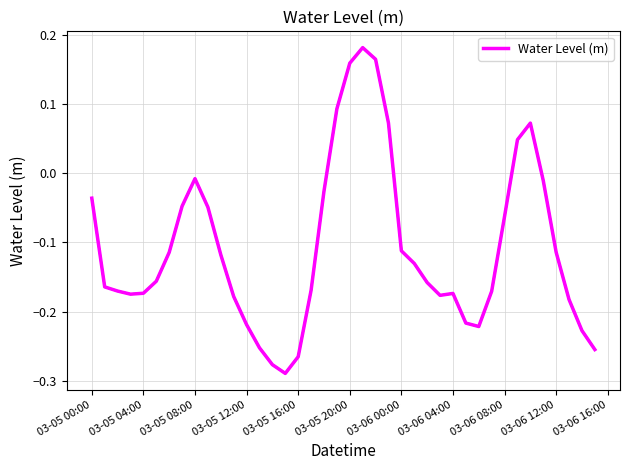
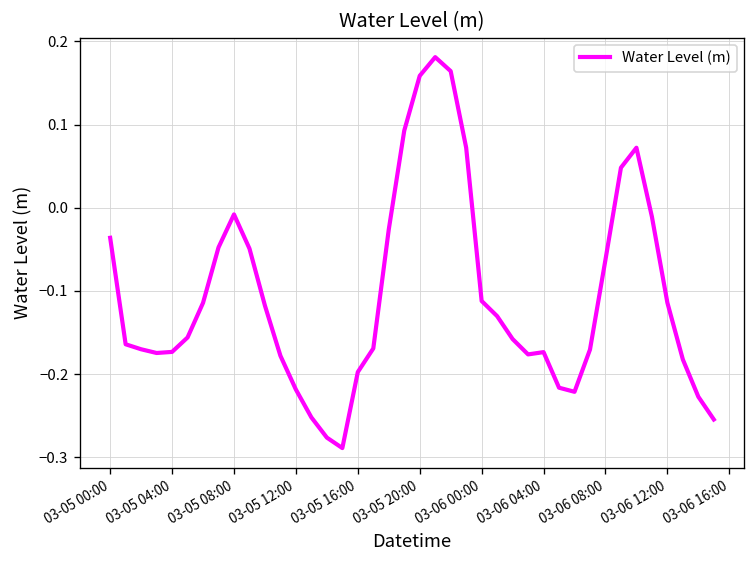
  {
    "03-05 00:00": -0.04,
    "03-05 04:00": -0.17,
    "03-05 08:00": -0.01,
    "03-05 12:00": -0.22,
-   "03-05 16:00": -0.26,
+   "03-05 16:00": -0.20,
    "03-05 20:00": 0.16,
    "03-06 00:00": -0.11,
    "03-06 04:00": -0.17,
    "03-06 08:00": -0.06,
    "03-06 12:00": -0.11
  }
